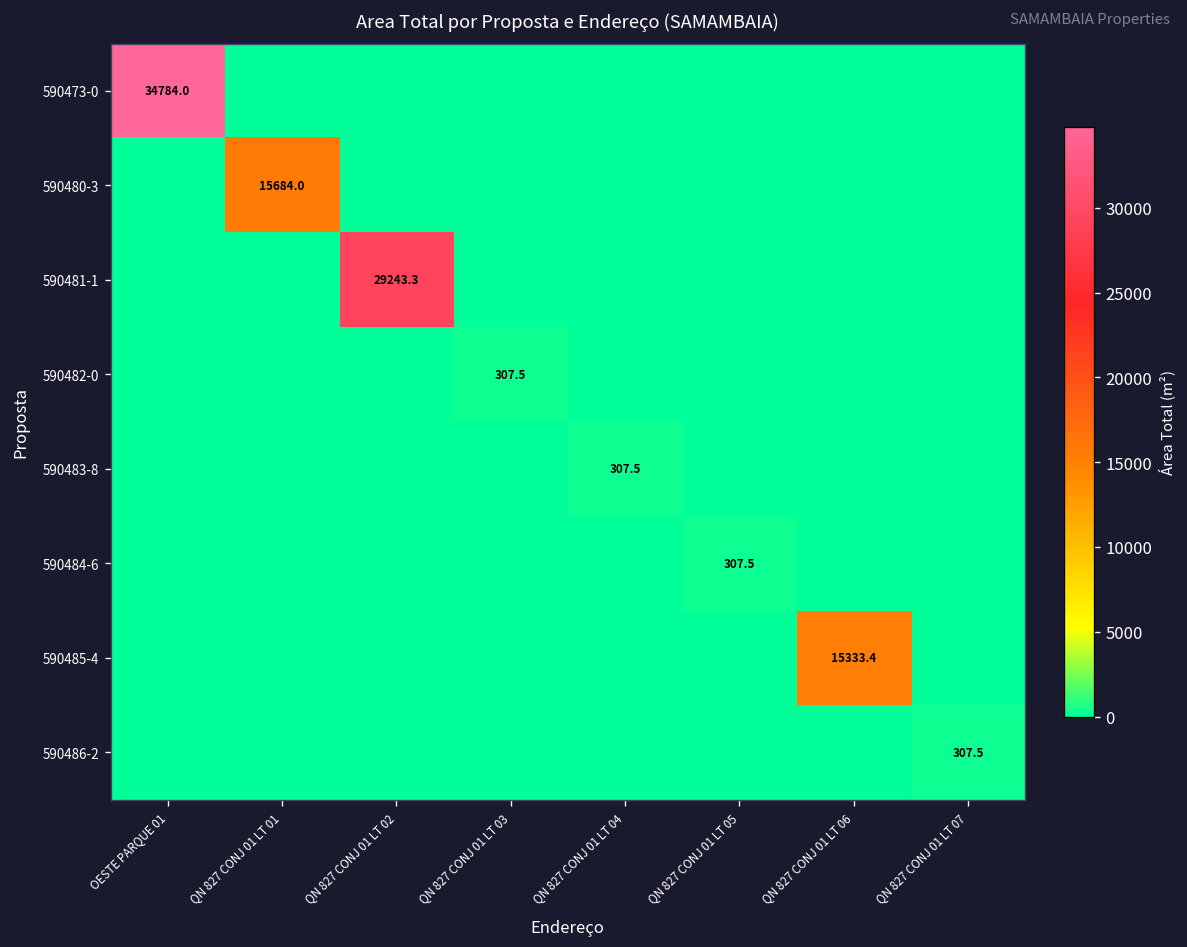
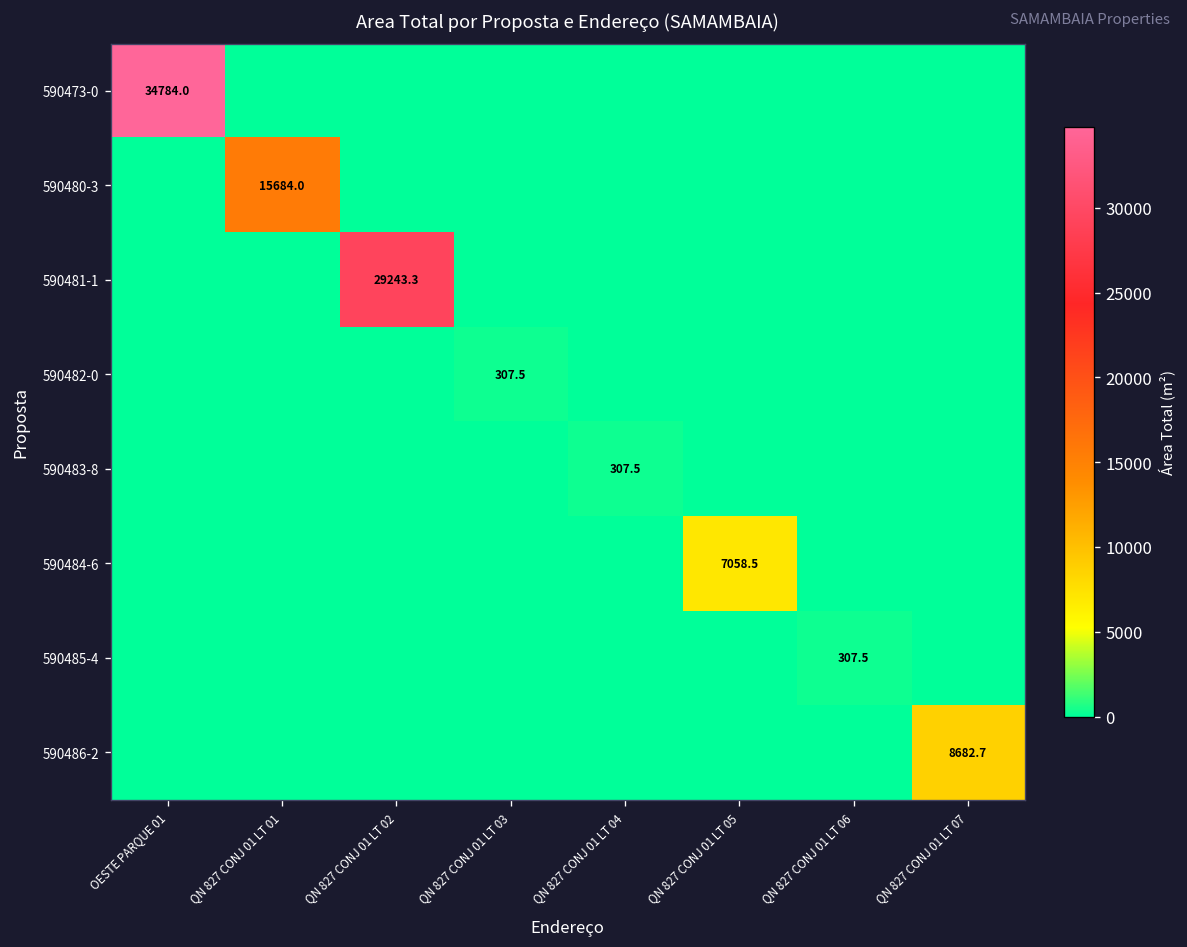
  {
    "590473-0": {
      "OESTE PARQUE 01": 34784.0
    },
    "590480-3": {
      "QN 827 CONJ 01 LT 01": 15684.0
    },
    "590481-1": {
      "QN 827 CONJ 01 LT 02": 29243.3
    },
    "590482-0": {
      "QN 827 CONJ 01 LT 03": 307.5
    },
    "590483-8": {
      "QN 827 CONJ 01 LT 04": 307.5
    },
    "590484-6": {
-     "QN 827 CONJ 01 LT 05": 307.5
+     "QN 827 CONJ 01 LT 05": 7058.5
    },
    "590485-4": {
-     "QN 827 CONJ 01 LT 06": 15333.4
+     "QN 827 CONJ 01 LT 06": 307.5
    },
    "590486-2": {
-     "QN 827 CONJ 01 LT 07": 307.5
+     "QN 827 CONJ 01 LT 07": 8682.7
    }
  }
